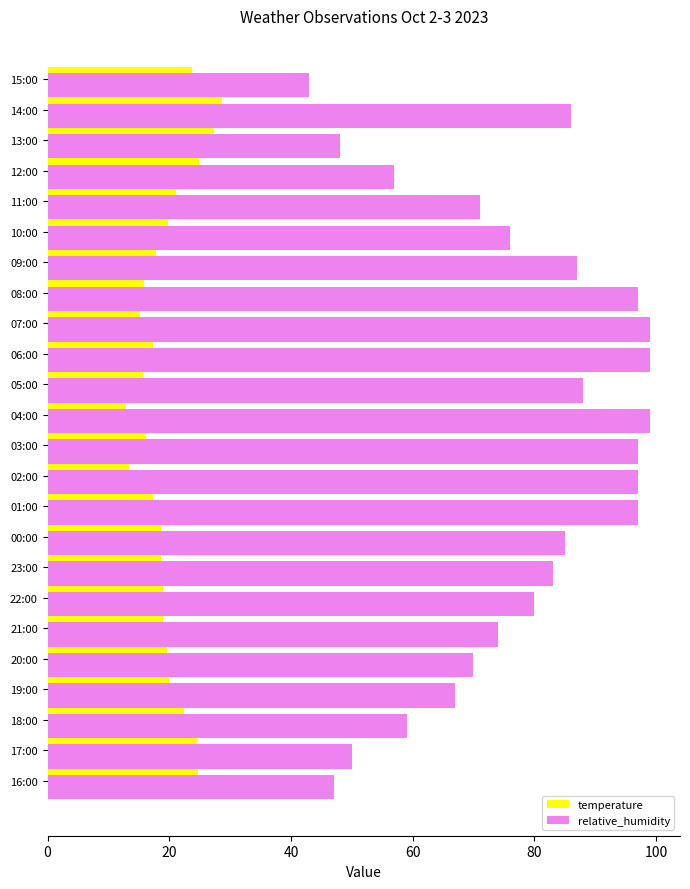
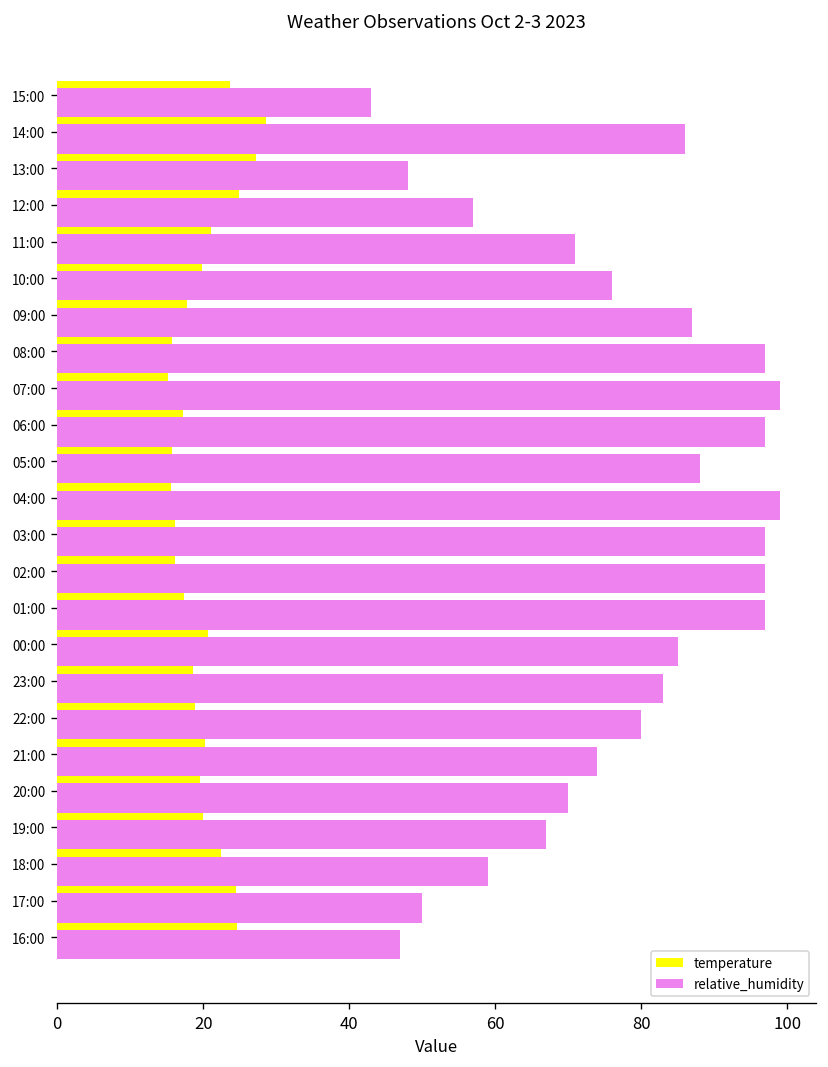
  {
    "temperature": {
      "15:00": 24,
      "14:00": 29,
      "13:00": 27,
      "12:00": 25,
      "11:00": 21,
      "10:00": 20,
      "09:00": 18,
      "08:00": 16,
      "07:00": 15,
      "06:00": 17,
      "05:00": 16,
-     "04:00": 13,
+     "04:00": 16,
      "03:00": 16,
-     "02:00": 13,
+     "02:00": 16,
      "01:00": 17,
-     "00:00": 19,
+     "00:00": 21,
      "23:00": 19,
      "22:00": 19,
-     "21:00": 19,
+     "21:00": 20,
      "20:00": 20,
      "19:00": 20,
      "18:00": 23,
      "17:00": 25,
      "16:00": 25
    },
    "relative_humidity": {
      "15:00": 43,
      "14:00": 86,
      "13:00": 48,
      "12:00": 57,
      "11:00": 71,
      "10:00": 76,
      "09:00": 87,
      "08:00": 97,
      "07:00": 99,
-     "06:00": 99,
+     "06:00": 97,
      "05:00": 88,
      "04:00": 99,
      "03:00": 97,
      "02:00": 97,
      "01:00": 97,
      "00:00": 85,
      "23:00": 83,
      "22:00": 80,
      "21:00": 74,
      "20:00": 70,
      "19:00": 67,
      "18:00": 59,
      "17:00": 50,
      "16:00": 47
    }
  }
